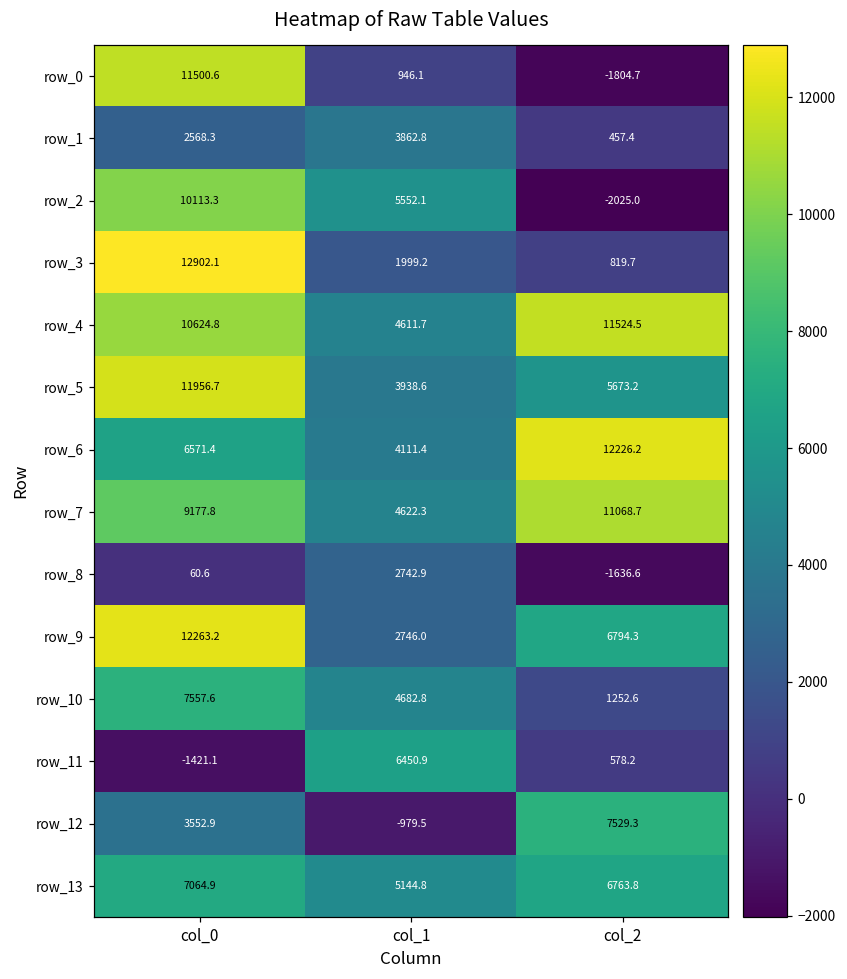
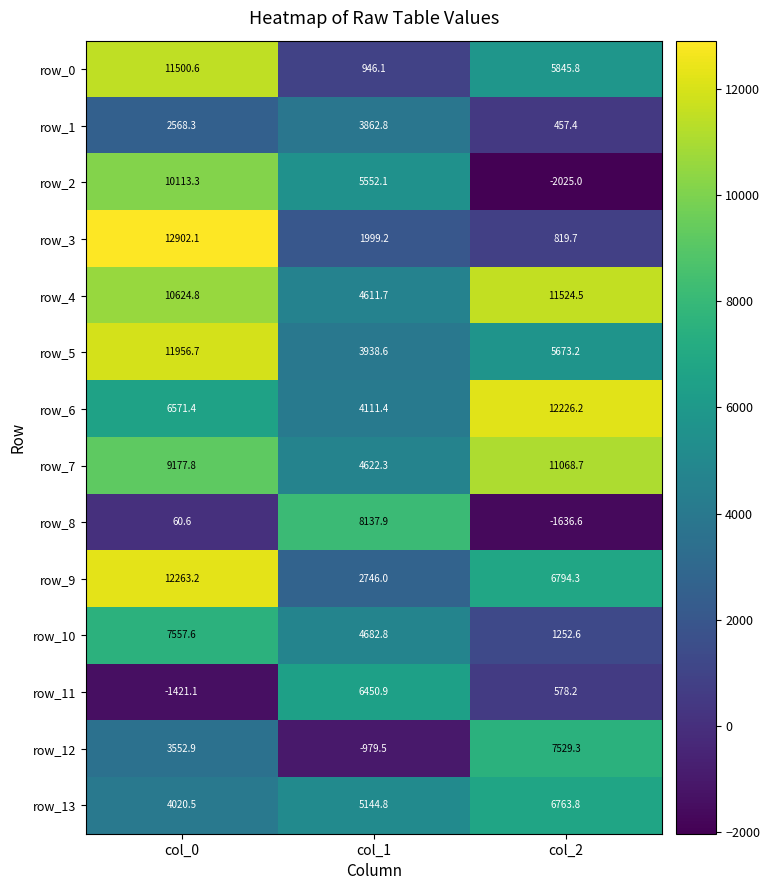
  {
    "row_0": {
      "col_0": 11500.6,
      "col_1": 946.1,
-     "col_2": -1804.7
+     "col_2": 5845.8
    },
    "row_1": {
      "col_0": 2568.3,
      "col_1": 3862.8,
      "col_2": 457.4
    },
    "row_2": {
      "col_0": 10113.3,
      "col_1": 5552.1,
      "col_2": -2025.0
    },
    "row_3": {
      "col_0": 12902.1,
      "col_1": 1999.2,
      "col_2": 819.7
    },
    "row_4": {
      "col_0": 10624.8,
      "col_1": 4611.7,
      "col_2": 11524.5
    },
    "row_5": {
      "col_0": 11956.7,
      "col_1": 3938.6,
      "col_2": 5673.2
    },
    "row_6": {
      "col_0": 6571.4,
      "col_1": 4111.4,
      "col_2": 12226.2
    },
    "row_7": {
      "col_0": 9177.8,
      "col_1": 4622.3,
      "col_2": 11068.7
    },
    "row_8": {
      "col_0": 60.6,
-     "col_1": 2742.9,
+     "col_1": 8137.9,
      "col_2": -1636.6
    },
    "row_9": {
      "col_0": 12263.2,
      "col_1": 2746.0,
      "col_2": 6794.3
    },
    "row_10": {
      "col_0": 7557.6,
      "col_1": 4682.8,
      "col_2": 1252.6
    },
    "row_11": {
      "col_0": -1421.1,
      "col_1": 6450.9,
      "col_2": 578.2
    },
    "row_12": {
      "col_0": 3552.9,
      "col_1": -979.5,
      "col_2": 7529.3
    },
    "row_13": {
-     "col_0": 7064.9,
+     "col_0": 4020.5,
      "col_1": 5144.8,
      "col_2": 6763.8
    }
  }
